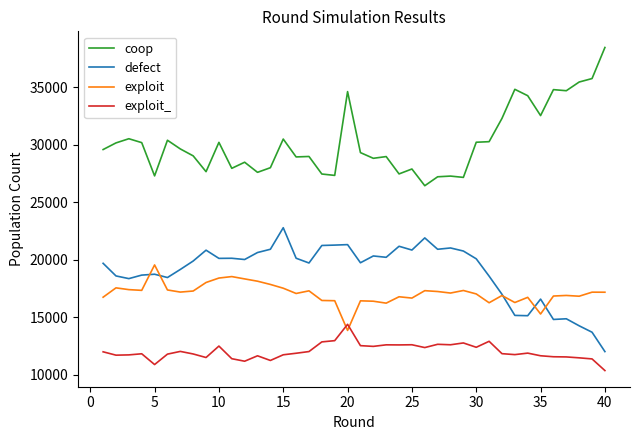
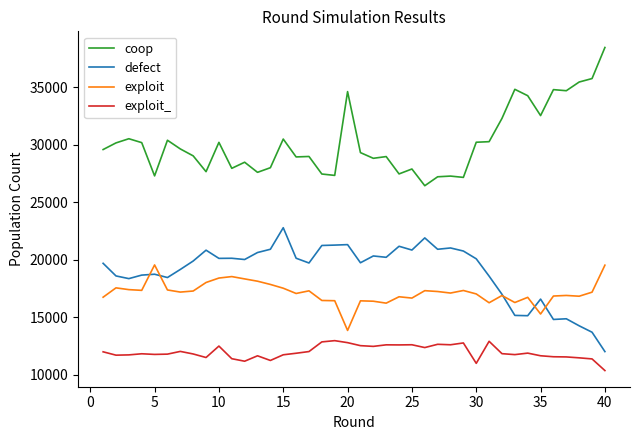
  {
    "coop": {
      "5": 27300,
      "10": 30200,
      "15": 30500,
      "20": 34600,
      "25": 27900,
      "30": 30200,
      "35": 32500,
      "40": 38500
    },
    "defect": {
      "5": 18700,
      "10": 20100,
      "15": 22800,
      "20": 21300,
      "25": 20800,
      "30": 20100,
      "35": 16600,
      "40": 12000
    },
    "exploit": {
      "5": 19500,
      "10": 18400,
      "15": 17500,
      "20": 13900,
      "25": 16700,
      "30": 17000,
      "35": 15300,
-     "40": 17200
+     "40": 19500
    },
    "exploit_": {
-     "5": 10900,
+     "5": 11800,
      "10": 12500,
      "15": 11700,
-     "20": 14400,
+     "20": 12800,
      "25": 12600,
-     "30": 12400,
+     "30": 11000,
      "35": 11600,
      "40": 10400
    }
  }
